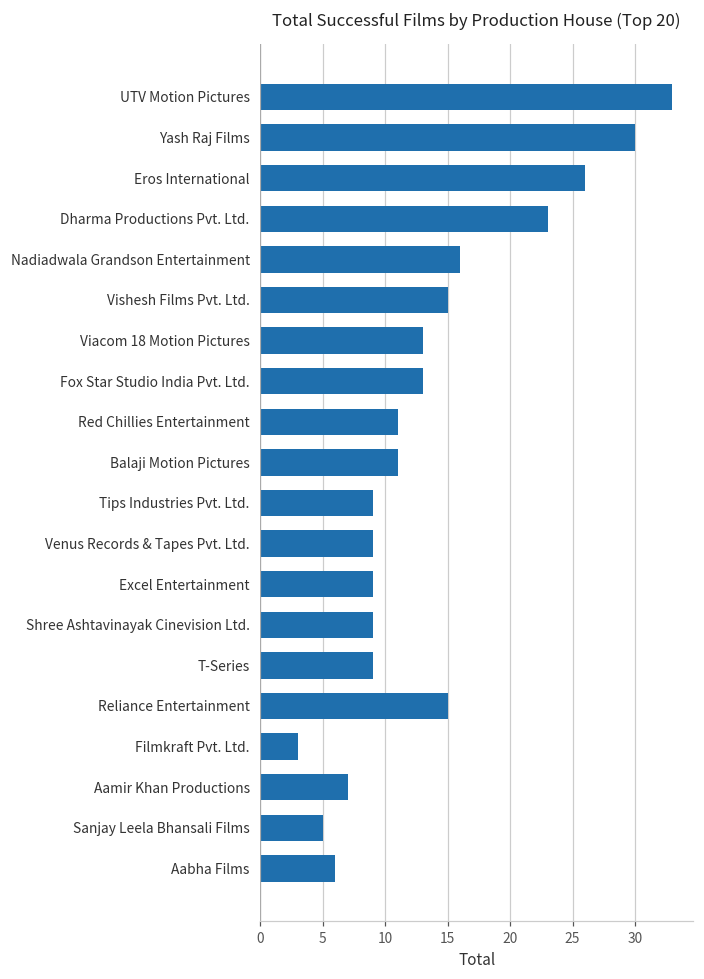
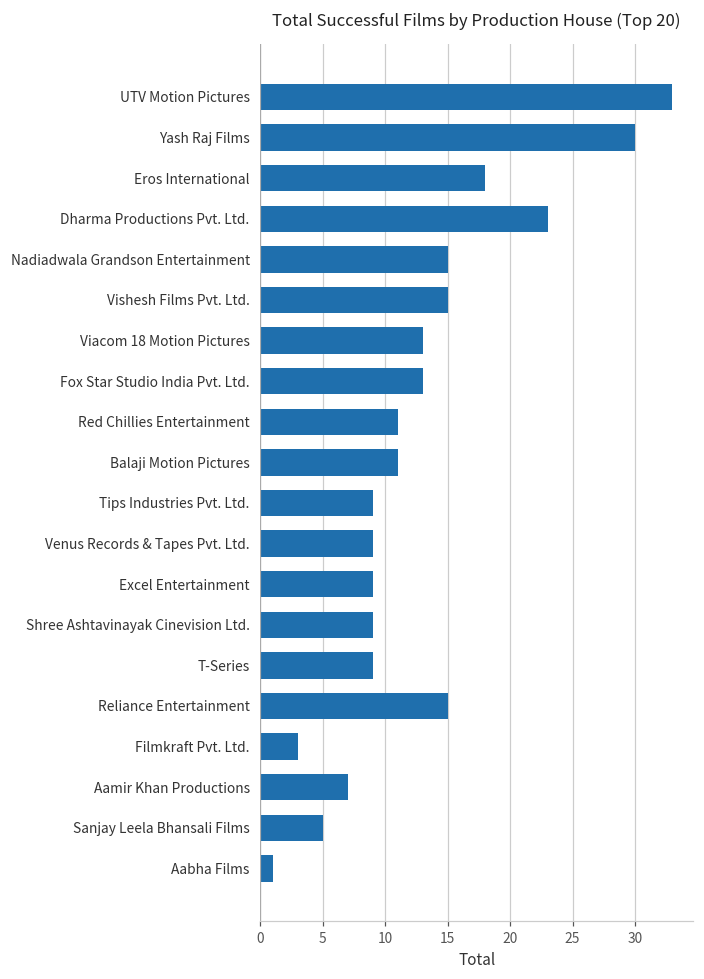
  {
    "UTV Motion Pictures": 33,
    "Yash Raj Films": 30,
-   "Eros International": 26,
+   "Eros International": 18,
    "Dharma Productions Pvt. Ltd.": 23,
-   "Nadiadwala Grandson Entertainment": 16,
+   "Nadiadwala Grandson Entertainment": 15,
    "Vishesh Films Pvt. Ltd.": 15,
    "Viacom 18 Motion Pictures": 13,
    "Fox Star Studio India Pvt. Ltd.": 13,
    "Red Chillies Entertainment": 11,
    "Balaji Motion Pictures": 11,
    "Tips Industries Pvt. Ltd.": 9,
    "Venus Records & Tapes Pvt. Ltd.": 9,
    "Excel Entertainment": 9,
    "Shree Ashtavinayak Cinevision Ltd.": 9,
    "T-Series": 9,
    "Reliance Entertainment": 15,
    "Filmkraft Pvt. Ltd.": 3,
    "Aamir Khan Productions": 7,
    "Sanjay Leela Bhansali Films": 5,
-   "Aabha Films": 6
+   "Aabha Films": 1
  }
